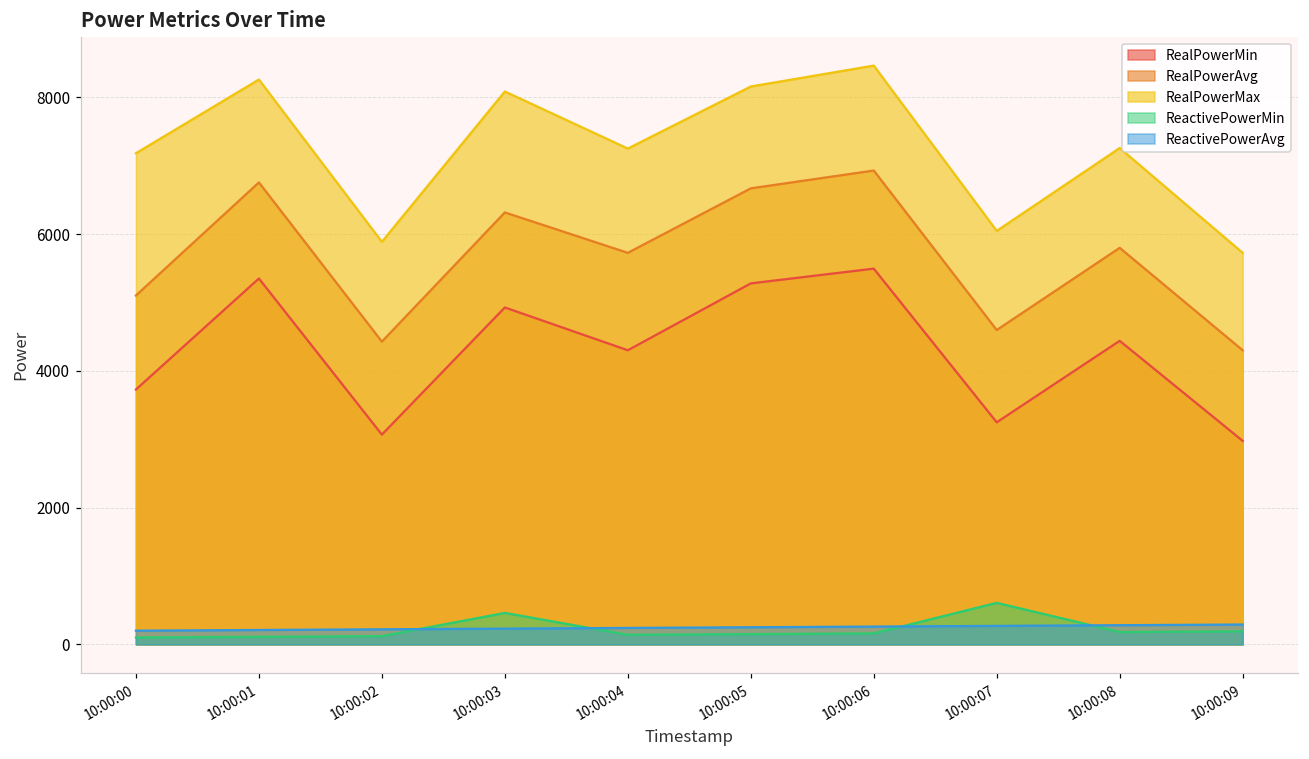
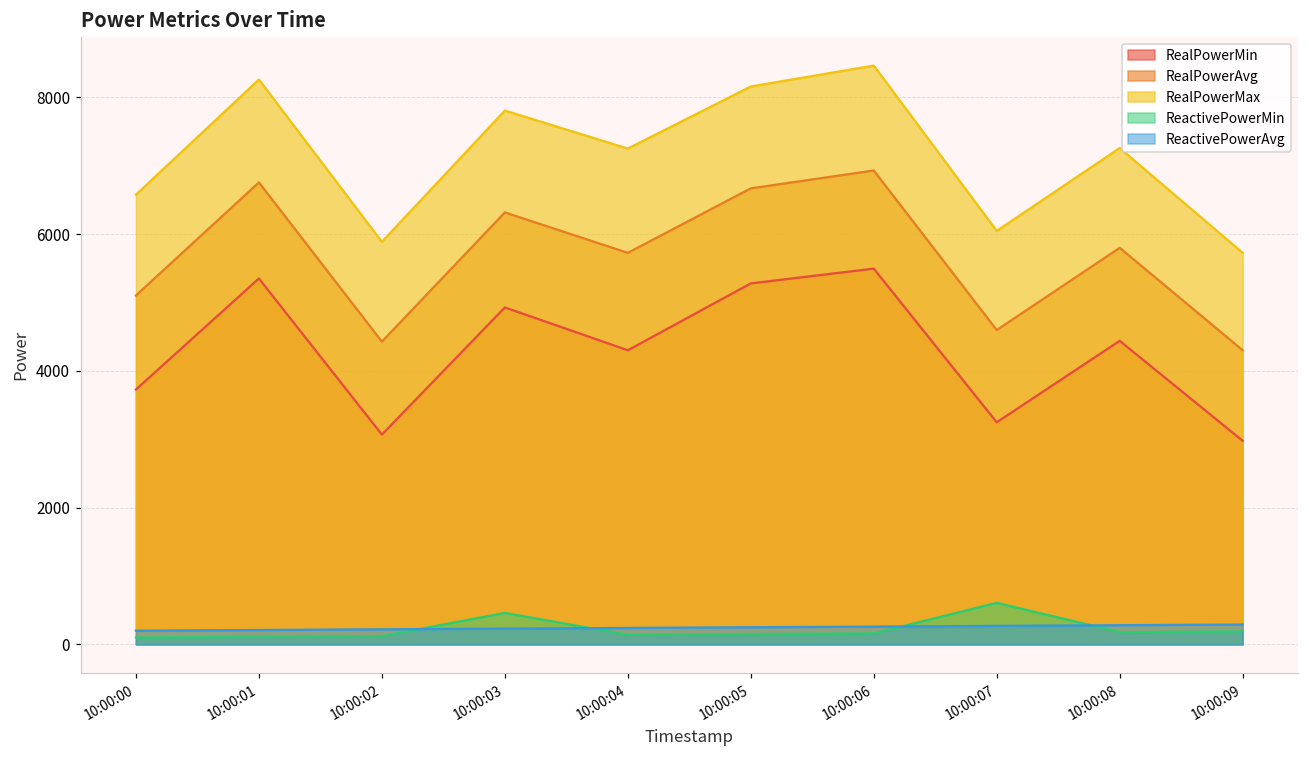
  {
    "RealPowerMax": {
-     "10:00:00": 7200,
+     "10:00:00": 6600,
      "10:00:01": 8300,
      "10:00:02": 5900,
-     "10:00:03": 8100,
+     "10:00:03": 7800,
      "10:00:04": 7300,
      "10:00:05": 8200,
      "10:00:06": 8500,
      "10:00:07": 6000,
      "10:00:08": 7300,
      "10:00:09": 5700
    },
    "ReactivePowerMin": {
      "10:00:00": 100,
      "10:00:01": 100,
      "10:00:02": 100,
      "10:00:03": 500,
      "10:00:04": 100,
      "10:00:05": 200,
      "10:00:06": 200,
      "10:00:07": 600,
      "10:00:08": 200,
      "10:00:09": 200
    },
    "ReactivePowerAvg": {
      "10:00:00": 200,
      "10:00:01": 200,
      "10:00:02": 200,
      "10:00:03": 200,
      "10:00:04": 200,
      "10:00:05": 300,
      "10:00:06": 300,
      "10:00:07": 300,
      "10:00:08": 300,
      "10:00:09": 300
    }
  }
